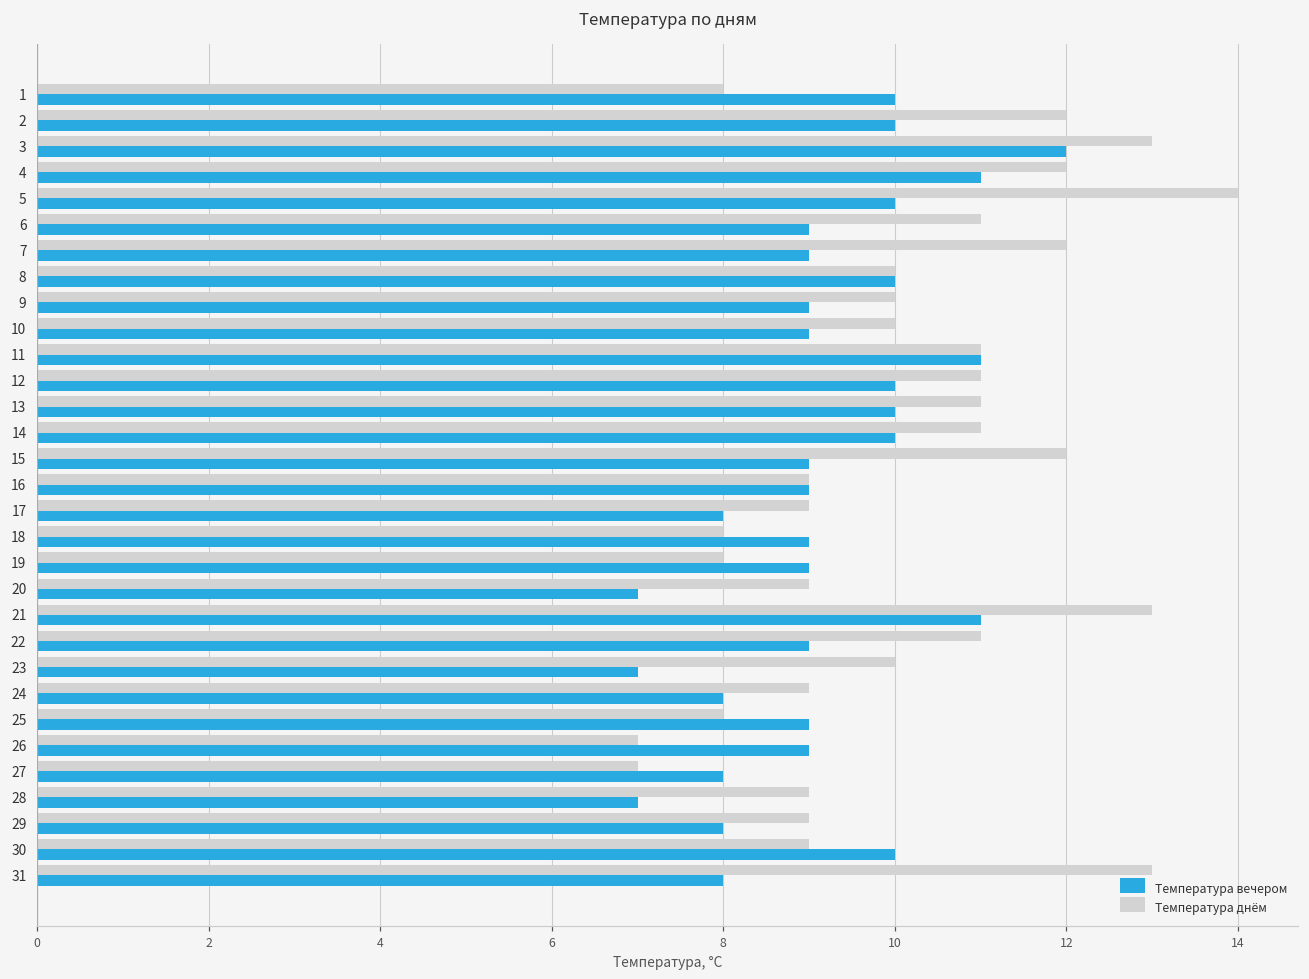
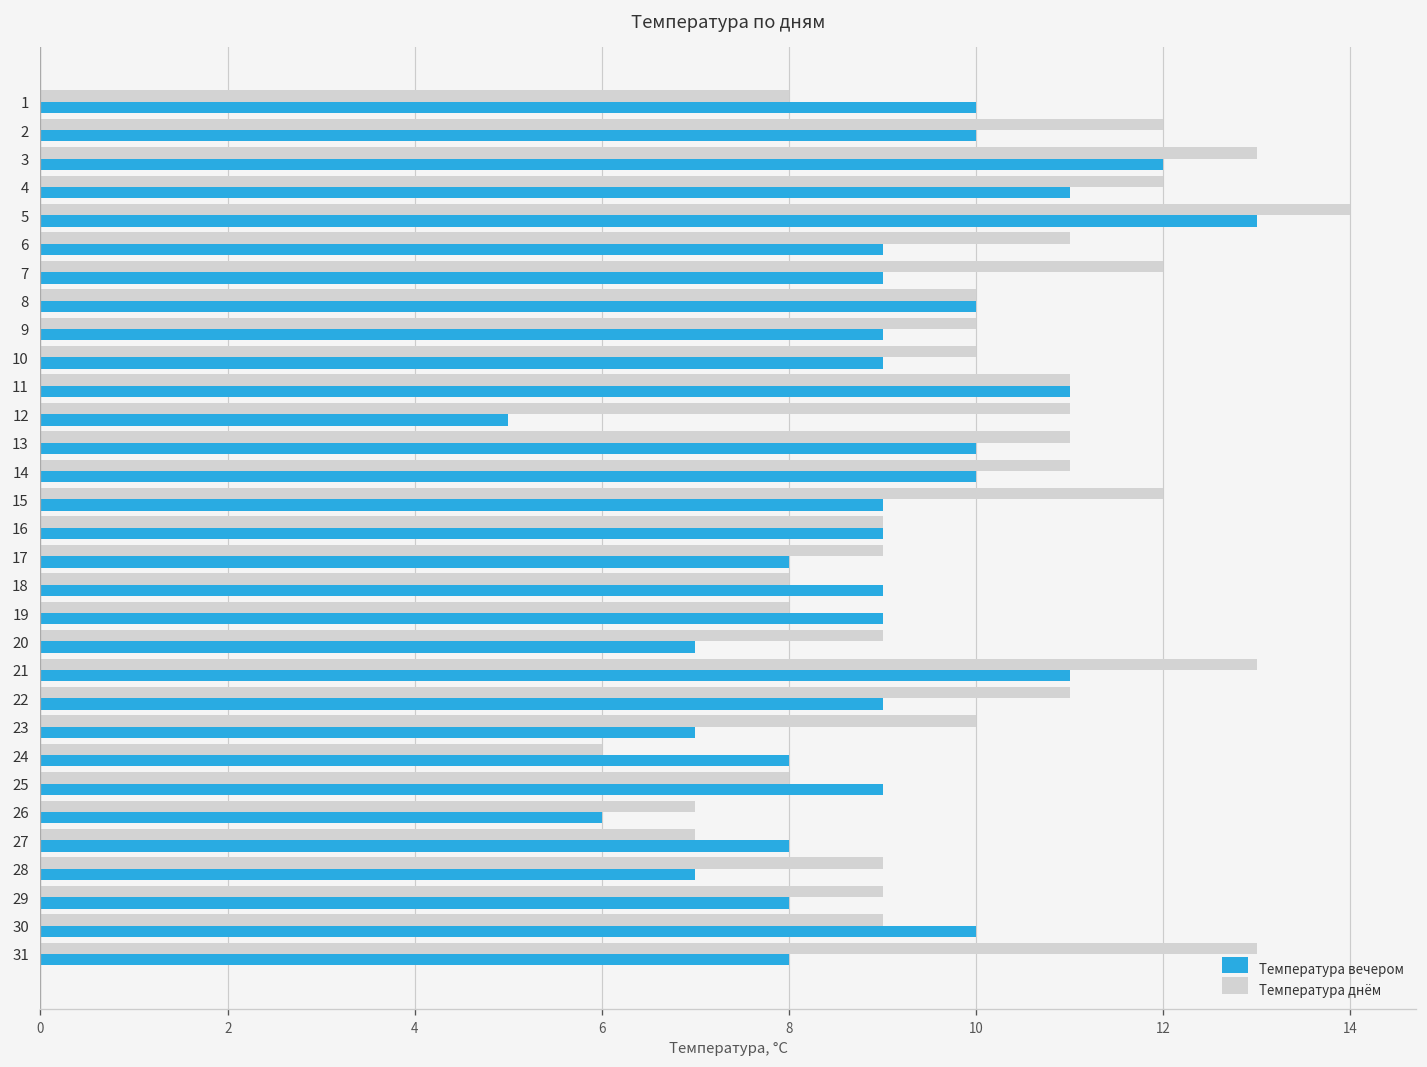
  {
    "Температура вечером": {
      "1": 10,
      "2": 10,
      "3": 12,
      "4": 11,
-     "5": 10,
+     "5": 13,
      "6": 9,
      "7": 9,
      "8": 10,
      "9": 9,
      "10": 9,
      "11": 11,
-     "12": 10,
+     "12": 5,
      "13": 10,
      "14": 10,
      "15": 9,
      "16": 9,
      "17": 8,
      "18": 9,
      "19": 9,
      "20": 7,
      "21": 11,
      "22": 9,
      "23": 7,
      "24": 8,
      "25": 9,
-     "26": 9,
+     "26": 6,
      "27": 8,
      "28": 7,
      "29": 8,
      "30": 10,
      "31": 8
    },
    "Температура днём": {
      "1": 8,
      "2": 12,
      "3": 13,
      "4": 12,
      "5": 14,
      "6": 11,
      "7": 12,
      "8": 10,
      "9": 10,
      "10": 10,
      "11": 11,
      "12": 11,
      "13": 11,
      "14": 11,
      "15": 12,
      "16": 9,
      "17": 9,
      "18": 8,
      "19": 8,
      "20": 9,
      "21": 13,
      "22": 11,
      "23": 10,
-     "24": 9,
+     "24": 6,
      "25": 8,
      "26": 7,
      "27": 7,
      "28": 9,
      "29": 9,
      "30": 9,
      "31": 13
    }
  }
